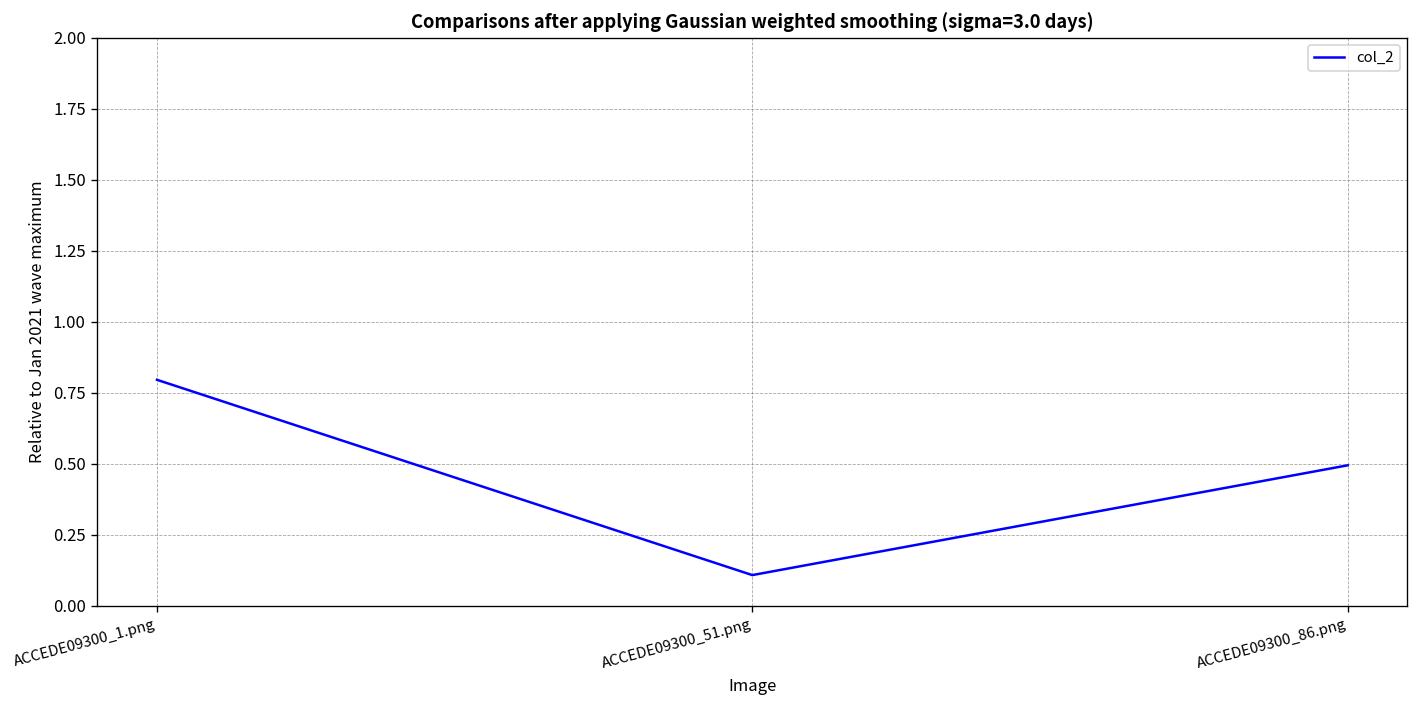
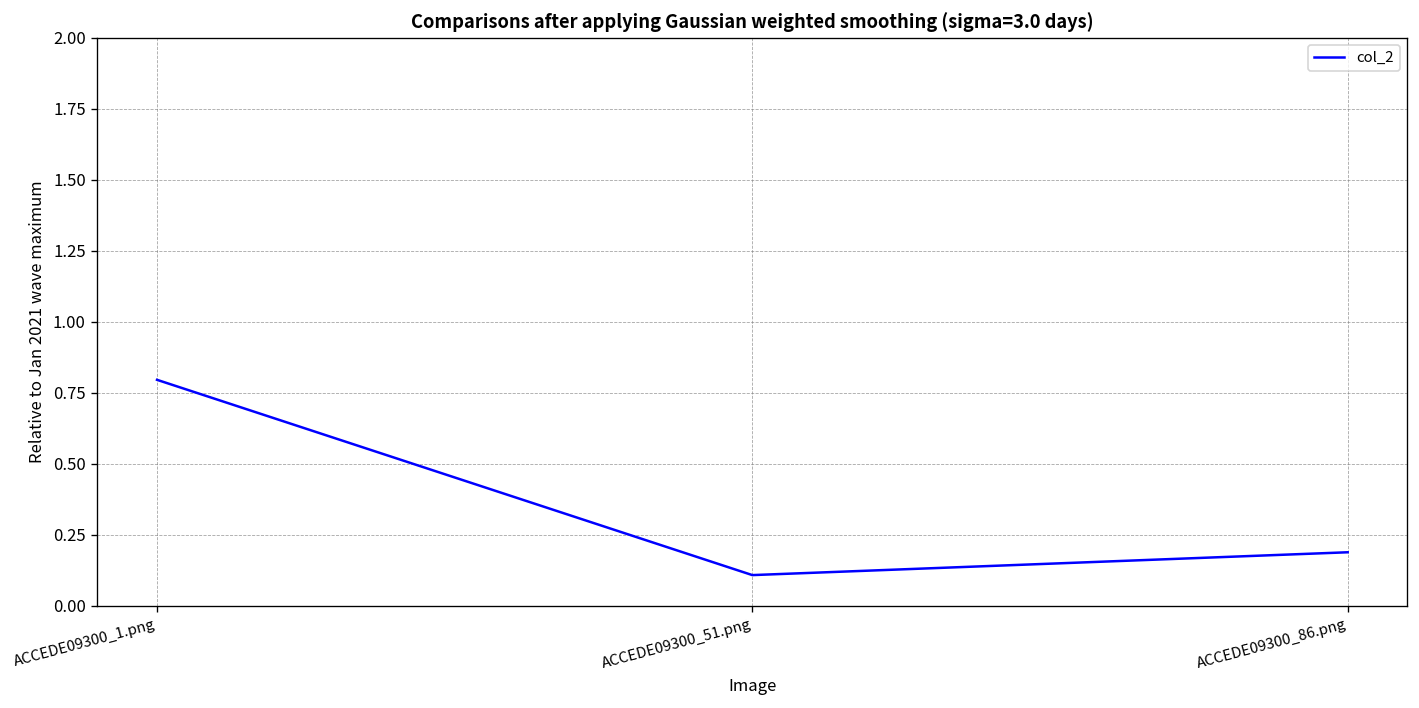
  {
    "ACCEDE09300_1.png": 0.80,
    "ACCEDE09300_51.png": 0.11,
-   "ACCEDE09300_86.png": 0.49
+   "ACCEDE09300_86.png": 0.19
  }
